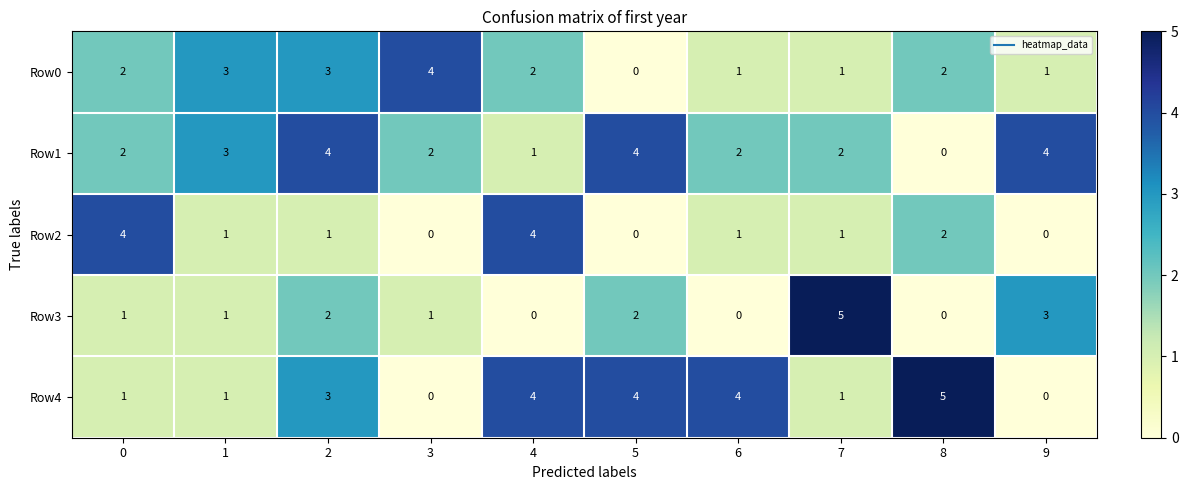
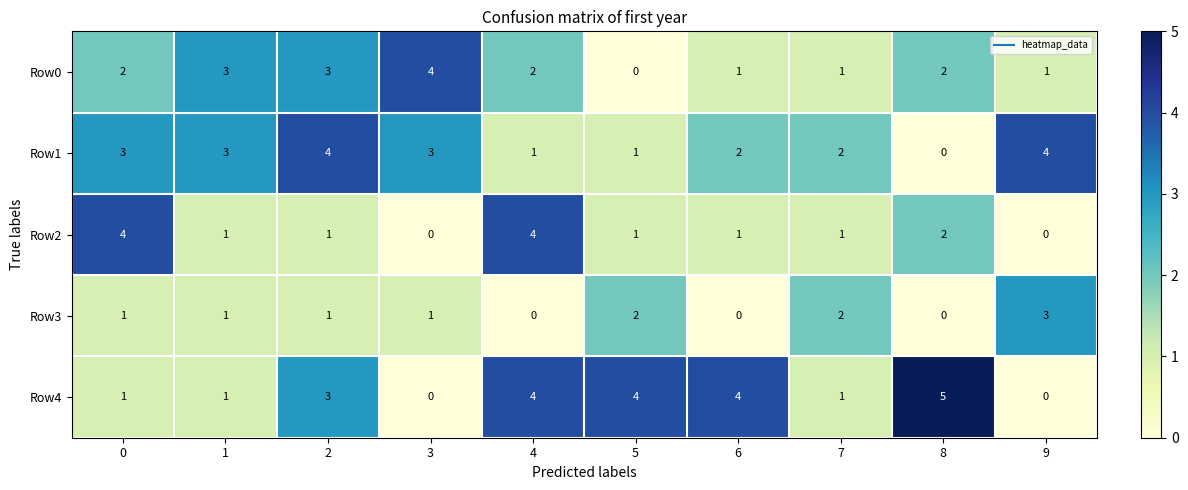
  {
    "Row0": {
      "0": 2,
      "1": 3,
      "2": 3,
      "3": 4,
      "4": 2,
      "5": 0,
      "6": 1,
      "7": 1,
      "8": 2,
      "9": 1
    },
    "Row1": {
-     "0": 2,
+     "0": 3,
      "1": 3,
      "2": 4,
-     "3": 2,
+     "3": 3,
      "4": 1,
-     "5": 4,
+     "5": 1,
      "6": 2,
      "7": 2,
      "8": 0,
      "9": 4
    },
    "Row2": {
      "0": 4,
      "1": 1,
      "2": 1,
      "3": 0,
      "4": 4,
-     "5": 0,
+     "5": 1,
      "6": 1,
      "7": 1,
      "8": 2,
      "9": 0
    },
    "Row3": {
      "0": 1,
      "1": 1,
-     "2": 2,
+     "2": 1,
      "3": 1,
      "4": 0,
      "5": 2,
      "6": 0,
-     "7": 5,
+     "7": 2,
      "8": 0,
      "9": 3
    },
    "Row4": {
      "0": 1,
      "1": 1,
      "2": 3,
      "3": 0,
      "4": 4,
      "5": 4,
      "6": 4,
      "7": 1,
      "8": 5,
      "9": 0
    }
  }
